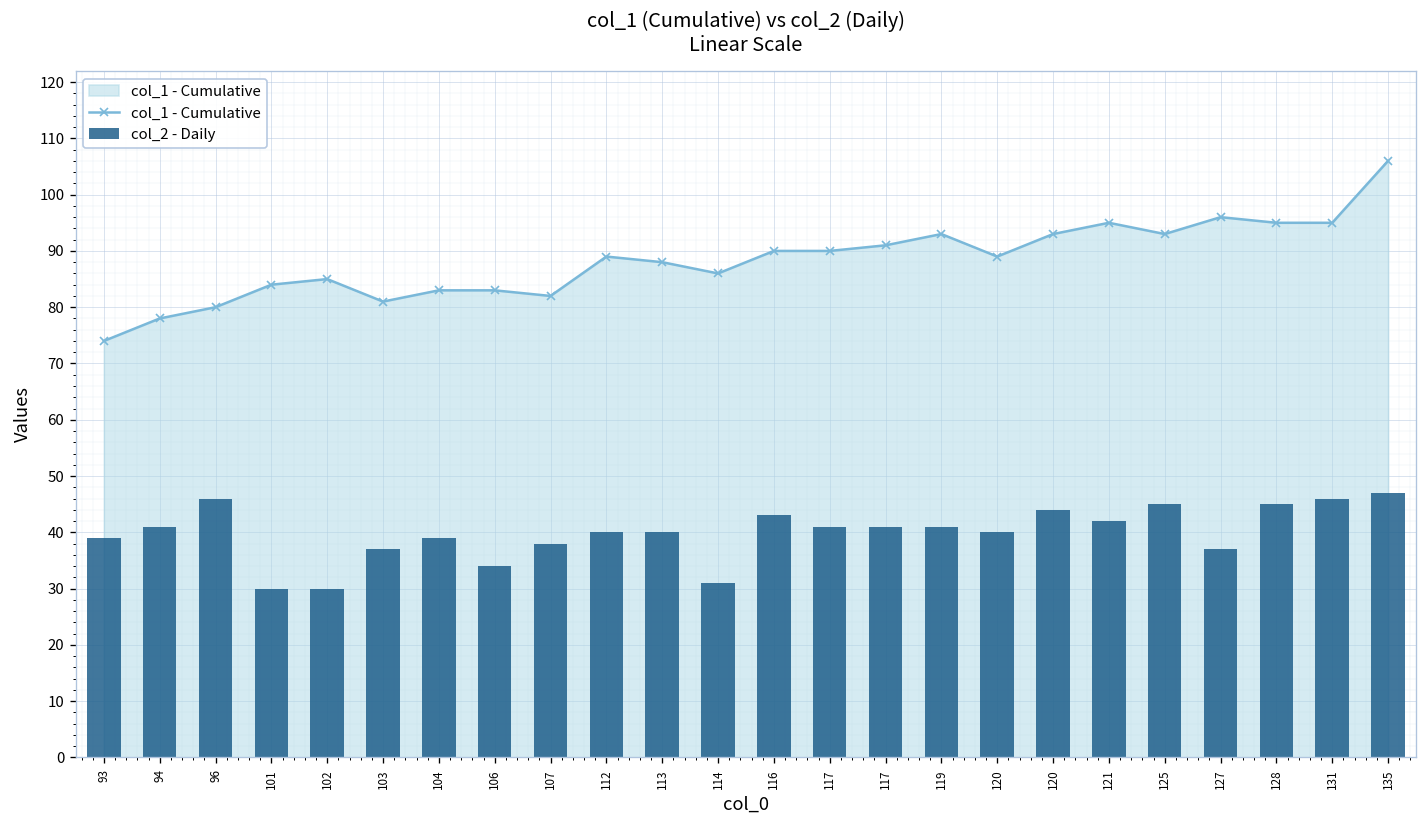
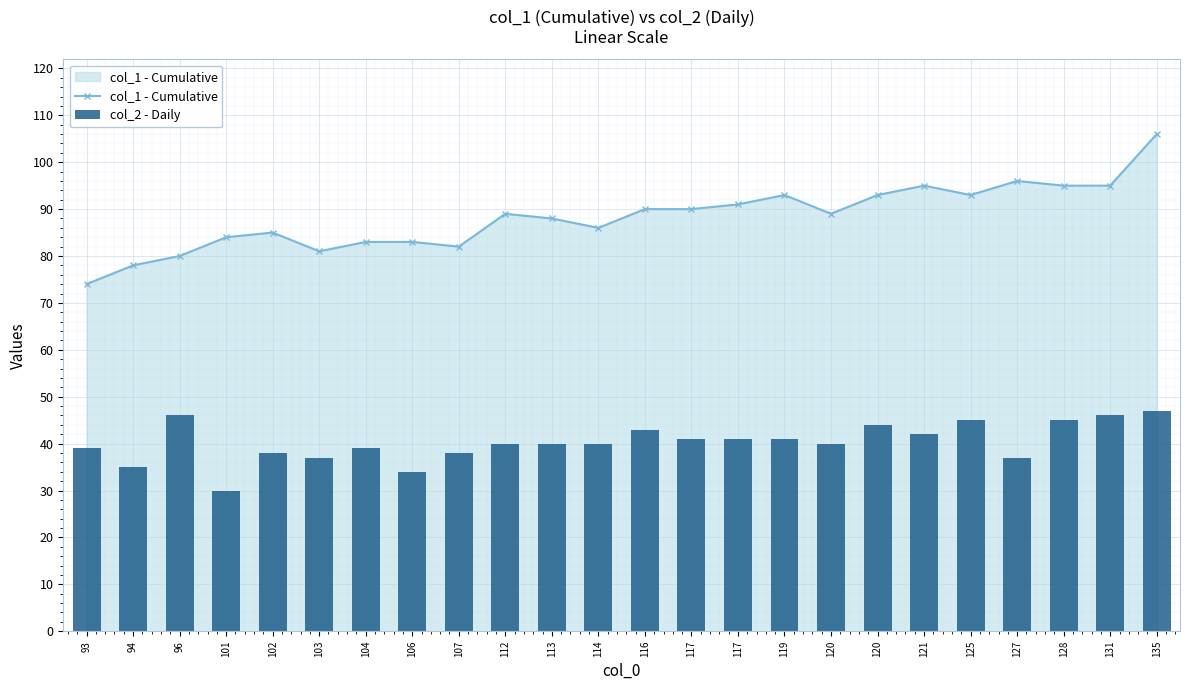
  {
    "col_2 - Daily": {
      "93": 39,
-     "94": 41,
+     "94": 35,
      "96": 46,
      "101": 30,
-     "102": 30,
+     "102": 38,
      "103": 37,
      "104": 39,
      "106": 34,
      "107": 38,
      "112": 40,
      "113": 40,
-     "114": 31,
+     "114": 40,
      "116": 43,
      "119": 41,
      "121": 42,
      "125": 45,
      "127": 37,
      "128": 45,
      "131": 46,
      "135": 47
    }
  }
